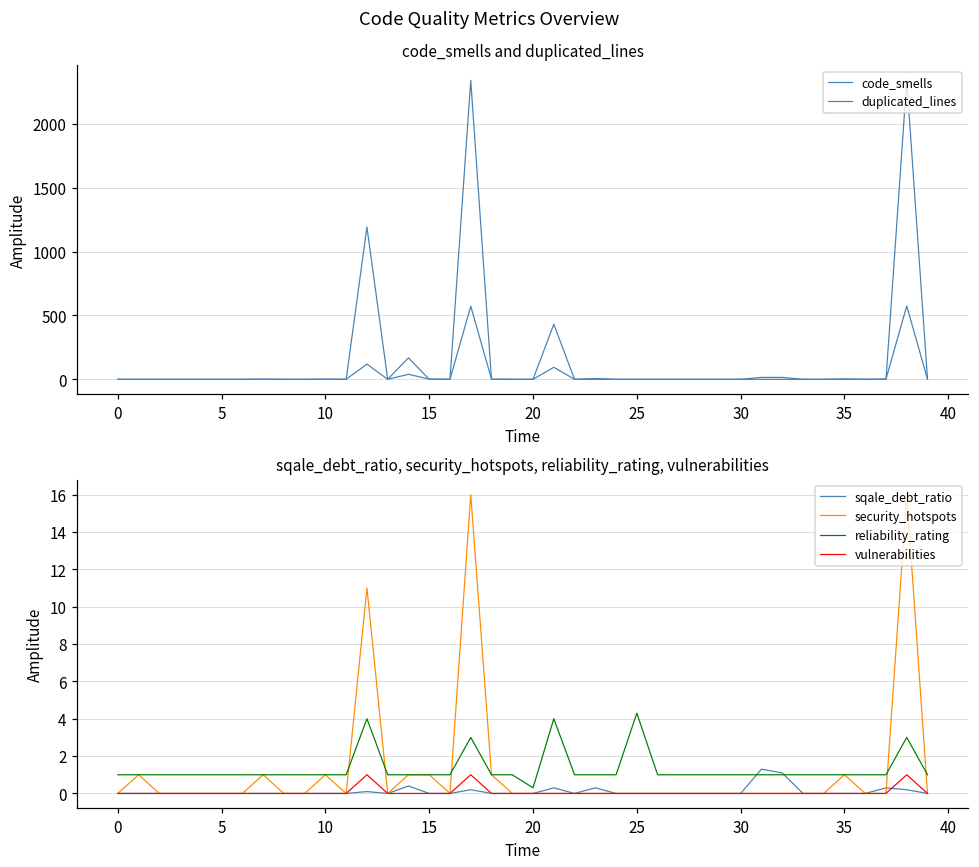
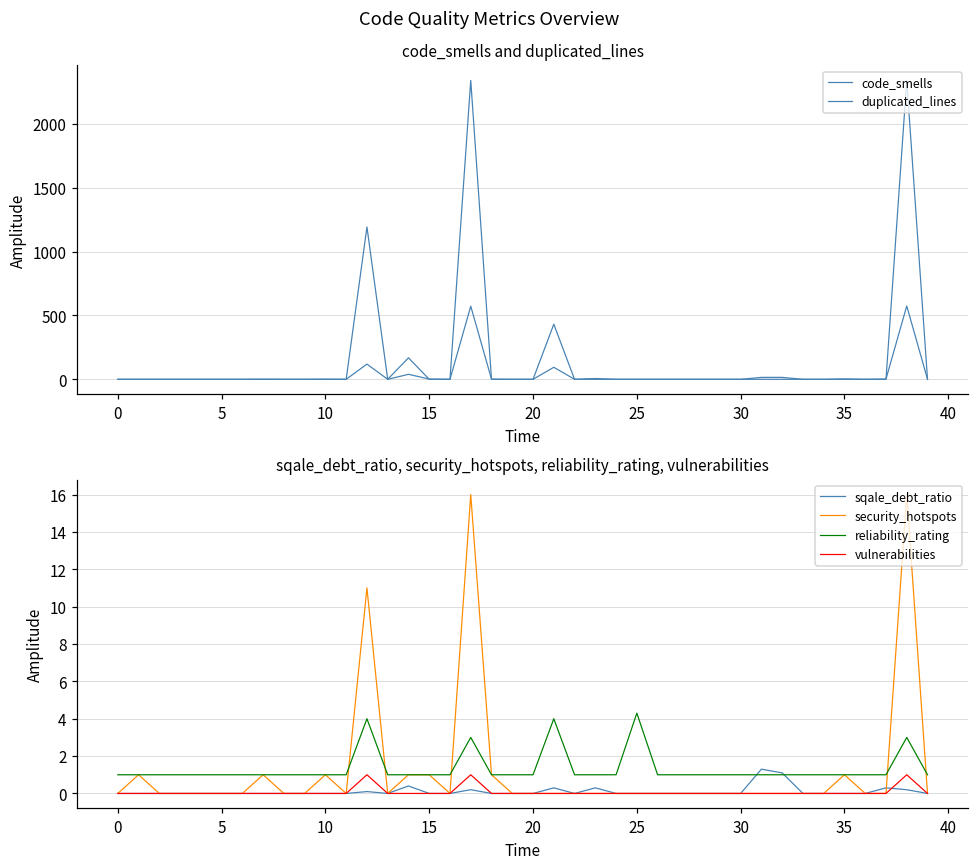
  {
    "sqale_debt_ratio, security_hotspots, reliability_rating, vulnerabilities": {
      "reliability_rating": {
        "0": 1.0,
        "5": 1.0,
-       "20": 0.3,
+       "20": 1.0,
        "25": 4.3,
        "30": 1.0
      }
    }
  }
